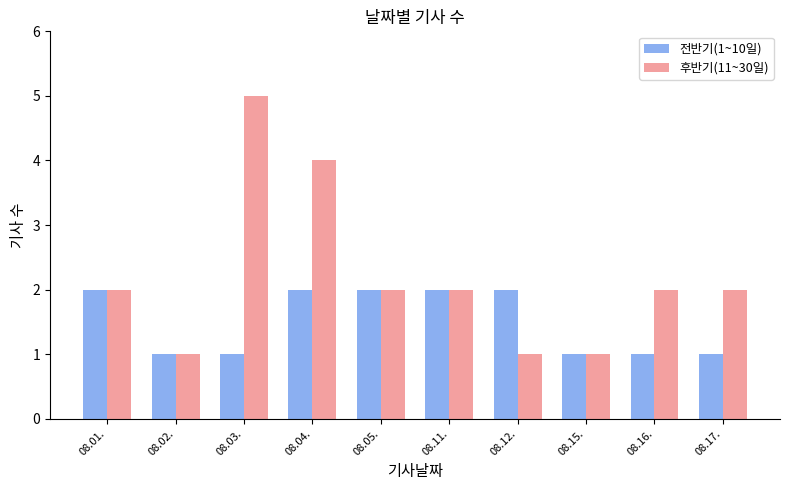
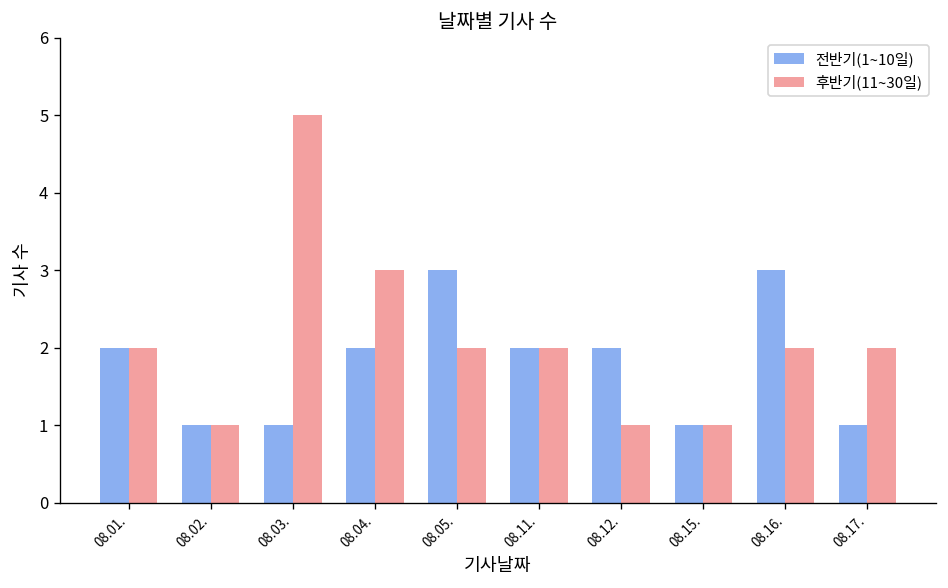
  {
    "전반기(1~10일)": {
      "08.01.": 2,
      "08.02.": 1,
      "08.03.": 1,
      "08.04.": 2,
-     "08.05.": 2,
+     "08.05.": 3,
      "08.11.": 2,
      "08.12.": 2,
      "08.15.": 1,
-     "08.16.": 1,
+     "08.16.": 3,
      "08.17.": 1
    },
    "후반기(11~30일)": {
      "08.01.": 2,
      "08.02.": 1,
      "08.03.": 5,
-     "08.04.": 4,
+     "08.04.": 3,
      "08.05.": 2,
      "08.11.": 2,
      "08.12.": 1,
      "08.15.": 1,
      "08.16.": 2,
      "08.17.": 2
    }
  }
